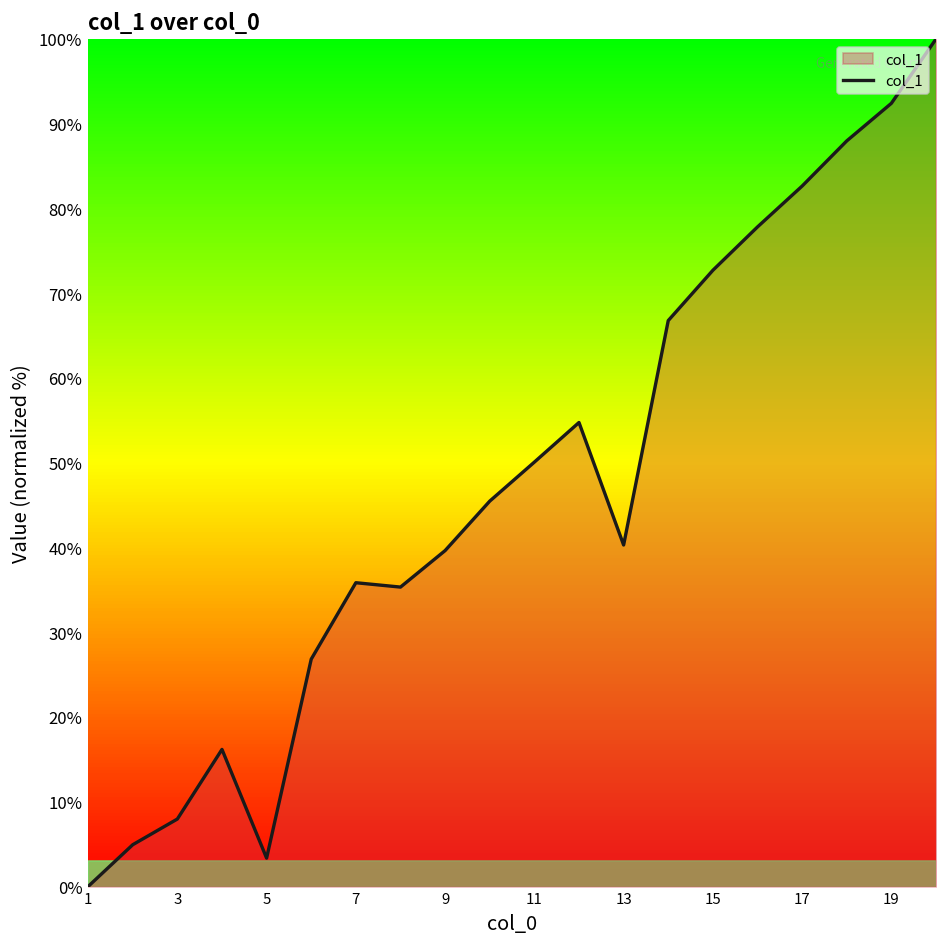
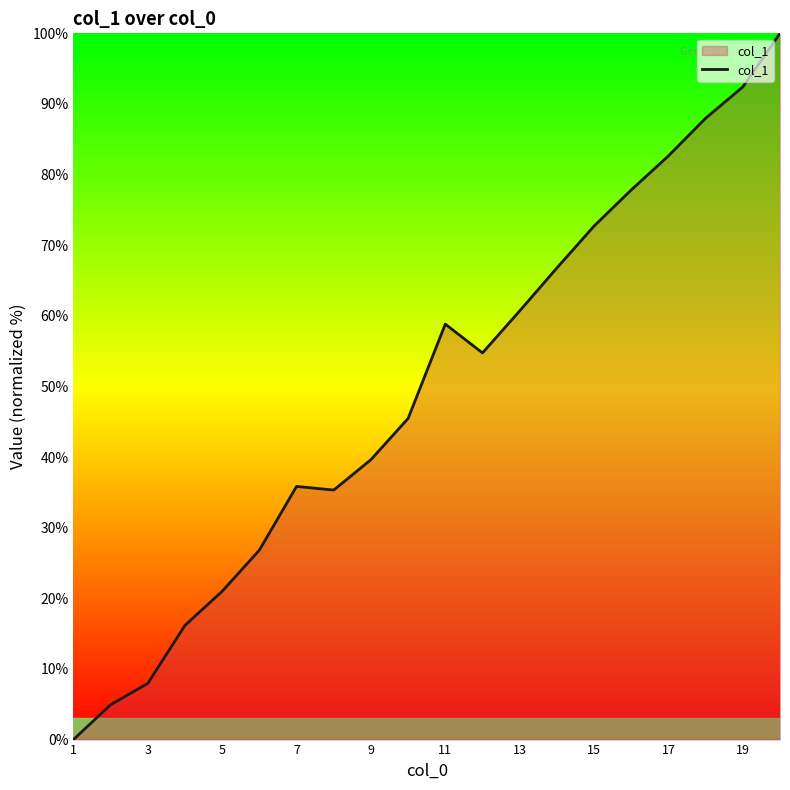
  {
    "3": "8%",
-   "5": "3%",
+   "5": "21%",
    "7": "36%",
    "9": "40%",
-   "11": "50%",
-   "13": "40%",
+   "11": "59%",
+   "13": "61%",
    "15": "73%",
    "17": "83%",
    "19": "92%"
  }
